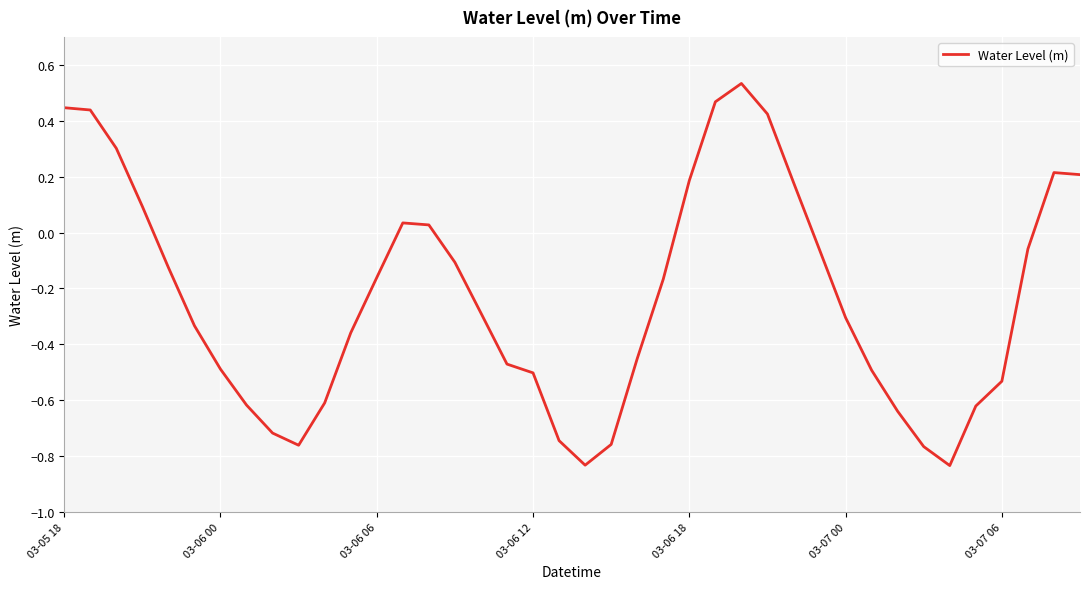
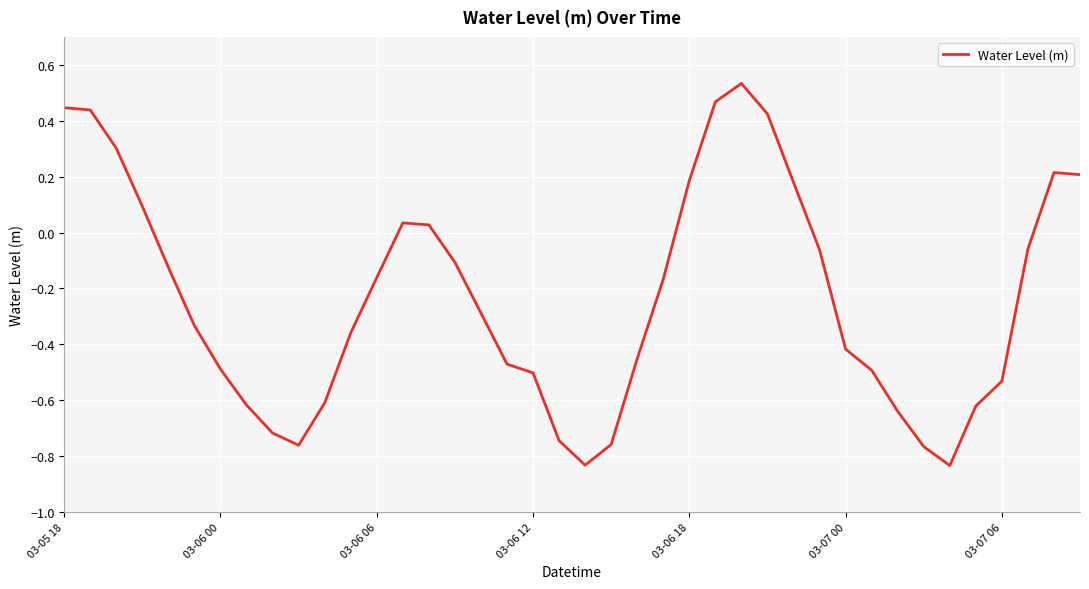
  {
    "03-05 18": 0.45,
    "03-06 00": -0.49,
    "03-06 06": -0.16,
    "03-06 12": -0.50,
    "03-06 18": 0.19,
-   "03-07 00": -0.30,
+   "03-07 00": -0.42,
    "03-07 06": -0.53
  }
